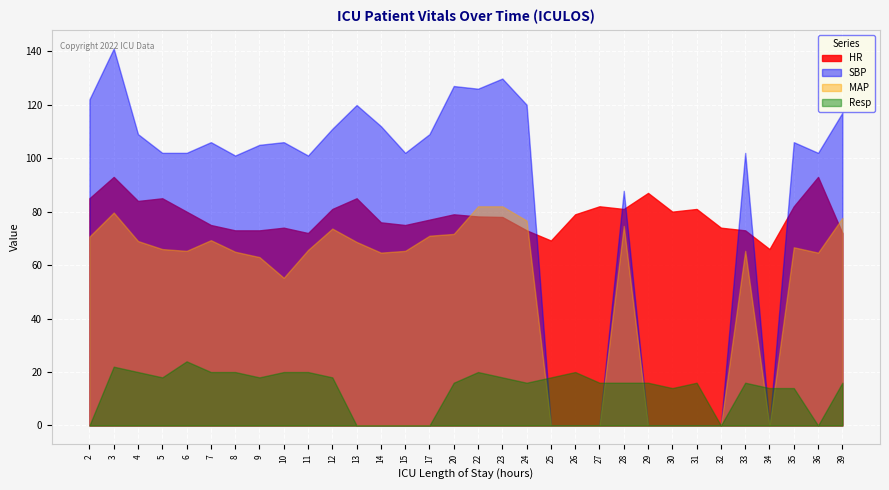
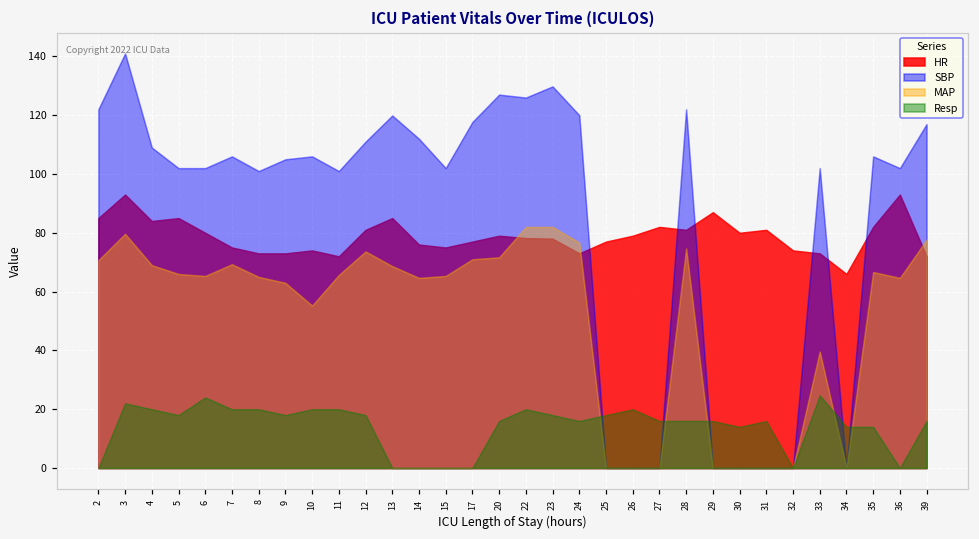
  {
    "HR": {
      "2": 85,
      "3": 93,
      "4": 84,
      "5": 85,
      "6": 80,
      "7": 75,
      "8": 73,
      "9": 73,
      "10": 74,
      "11": 72,
      "12": 81,
      "13": 85,
      "14": 76,
      "15": 75,
      "17": 77,
      "20": 79,
      "22": 78,
      "23": 78,
      "24": 73,
-     "25": 69,
+     "25": 77,
      "26": 79,
      "27": 82,
      "28": 81,
      "29": 87,
      "30": 80,
      "31": 81,
      "32": 74,
      "33": 73,
      "34": 66,
      "35": 82,
      "36": 93,
      "39": 72
    },
    "SBP": {
      "2": 122,
      "4": 109,
      "5": 102,
      "6": 102,
      "7": 106,
      "8": 101,
      "9": 105,
      "10": 106,
      "11": 101,
      "12": 111,
      "13": 120,
      "14": 112,
      "15": 102,
-     "17": 109,
+     "17": 118,
      "20": 127,
      "22": 126,
      "23": 130,
      "24": 120,
-     "28": 88,
+     "28": 122,
      "33": 102,
      "35": 106,
      "36": 102,
      "39": 117
    },
    "MAP": {
      "2": 71,
      "3": 80,
      "4": 69,
      "5": 66,
      "6": 65,
      "7": 69,
      "8": 65,
      "9": 63,
      "10": 55,
      "11": 66,
      "12": 74,
      "13": 69,
      "14": 65,
      "15": 65,
      "17": 71,
      "20": 72,
      "22": 82,
      "23": 82,
      "24": 77,
      "28": 75,
-     "33": 65,
+     "33": 40,
      "35": 67,
      "36": 65,
      "39": 78
    },
    "Resp": {
      "2": 0,
      "3": 22,
      "4": 20,
      "5": 18,
      "6": 24,
      "7": 20,
      "8": 20,
      "9": 18,
      "10": 20,
      "11": 20,
      "12": 18,
      "13": 0,
      "14": 0,
      "15": 0,
      "17": 0,
      "20": 16,
      "22": 20,
      "23": 18,
      "24": 16,
      "25": 18,
      "26": 20,
      "27": 16,
      "28": 16,
      "29": 16,
      "30": 14,
      "31": 16,
-     "33": 16,
+     "33": 25,
      "34": 14,
      "35": 14,
      "36": 0,
      "39": 16
    }
  }
